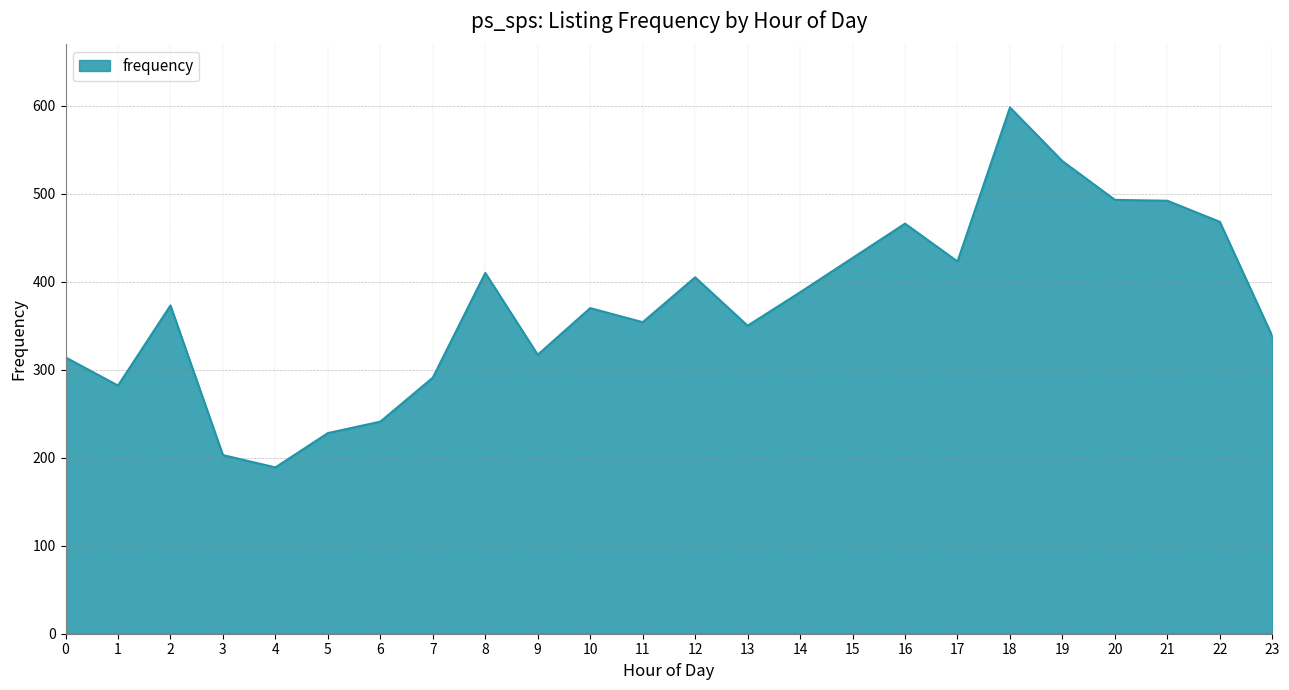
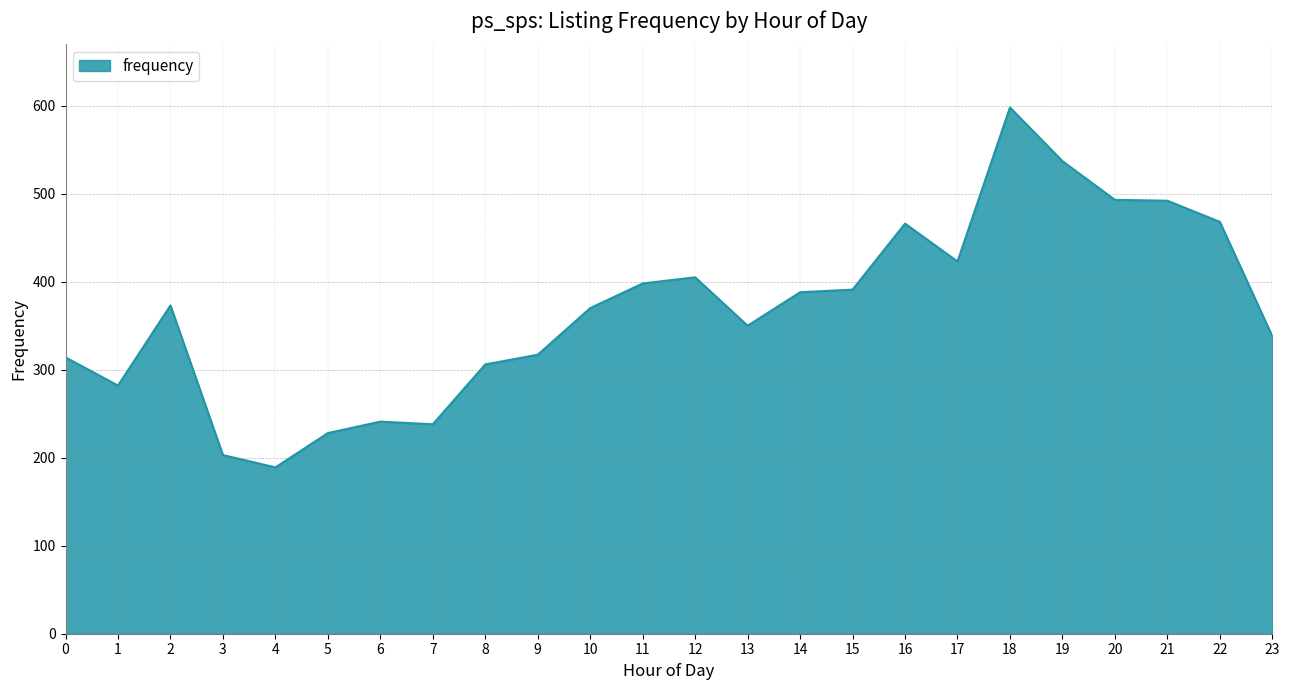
  {
    "0": 310,
    "1": 280,
    "2": 370,
    "3": 200,
    "4": 190,
    "5": 230,
    "6": 240,
-   "7": 290,
-   "8": 410,
+   "7": 240,
+   "8": 310,
    "9": 320,
    "10": 370,
-   "11": 350,
+   "11": 400,
    "12": 410,
    "13": 350,
    "14": 390,
-   "15": 430,
+   "15": 390,
    "16": 470,
    "17": 420,
    "18": 600,
    "19": 540,
    "20": 490,
    "21": 490,
    "22": 470,
    "23": 340
  }
